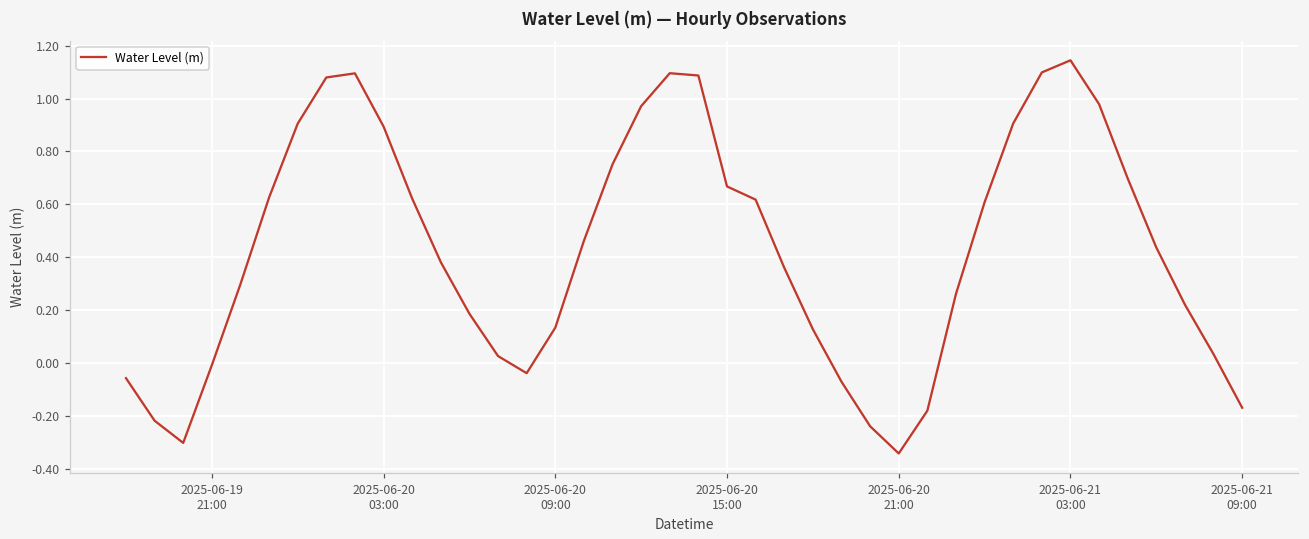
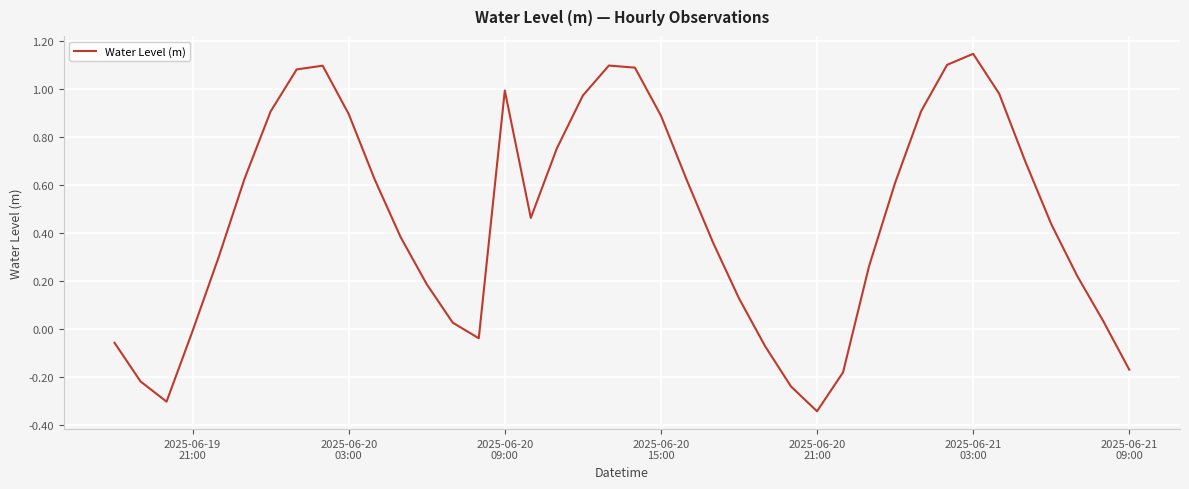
  {
    "2025-06-19 21:00": -0.01,
    "2025-06-20 03:00": 0.89,
-   "2025-06-20 09:00": 0.13,
-   "2025-06-20 15:00": 0.67,
+   "2025-06-20 09:00": 0.99,
+   "2025-06-20 15:00": 0.89,
    "2025-06-20 21:00": -0.34,
    "2025-06-21 03:00": 1.14,
    "2025-06-21 09:00": -0.17
  }
